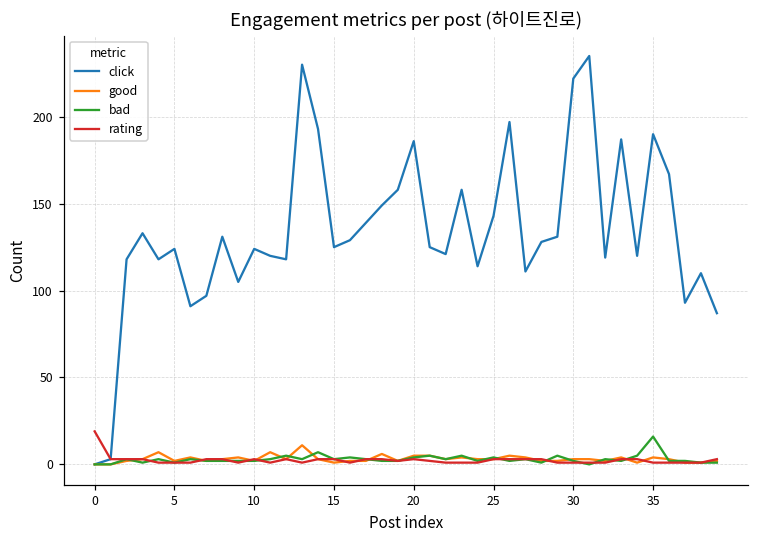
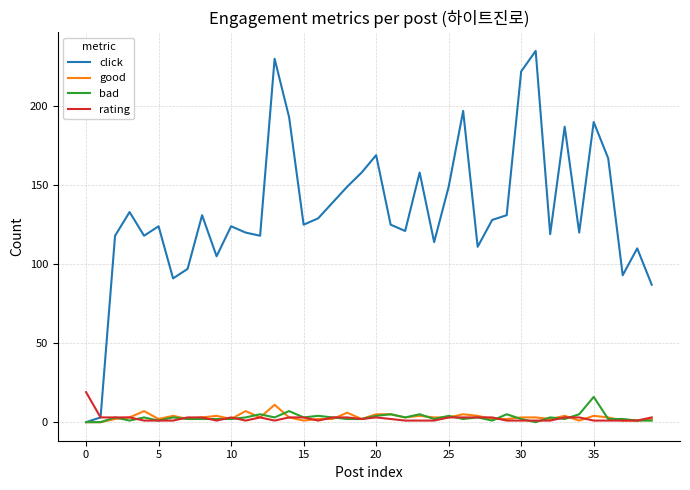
  {
    "click": {
      "5": 124,
      "10": 124,
      "15": 125,
-     "20": 186,
-     "25": 143,
+     "20": 169,
+     "25": 149,
      "30": 222,
      "35": 190
    },
    "good": {
      "15": 1,
      "35": 4
    },
    "bad": {
      "35": 16
    },
    "rating": {
      "0": 19,
      "35": 1
    }
  }
